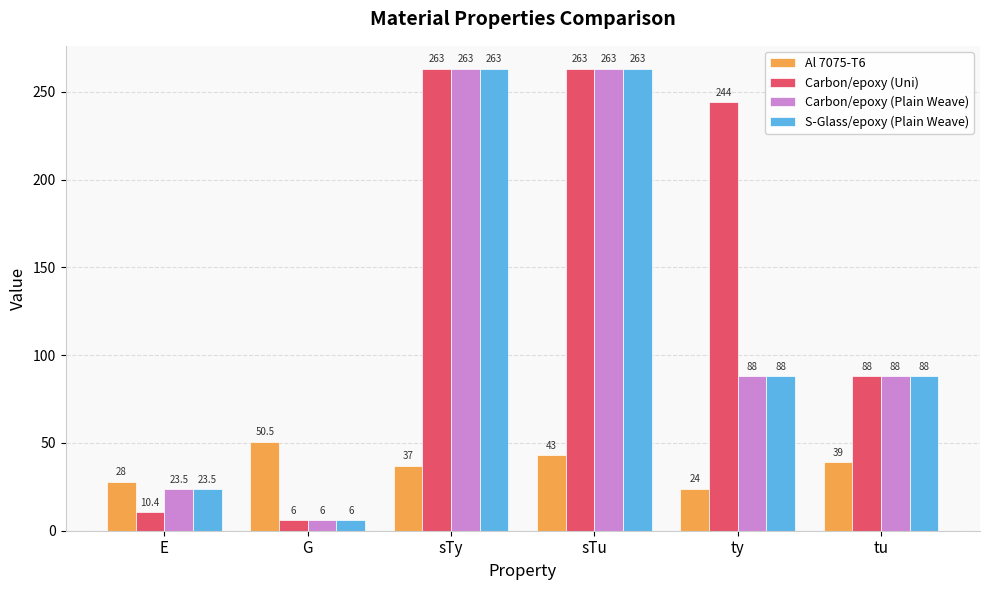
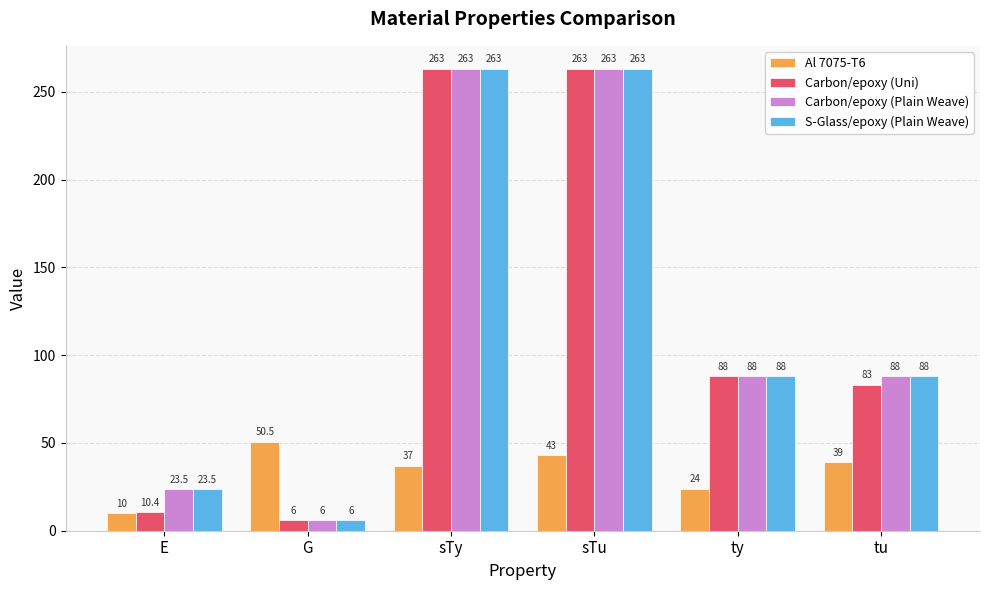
  {
    "Al 7075-T6": {
-     "E": 28,
+     "E": 10,
      "G": 50.5,
      "sTy": 37,
      "sTu": 43,
      "ty": 24,
      "tu": 39
    },
    "Carbon/epoxy (Uni)": {
      "E": 10.4,
      "G": 6,
      "sTy": 263,
      "sTu": 263,
-     "ty": 244,
-     "tu": 88
+     "ty": 88,
+     "tu": 83
    },
    "Carbon/epoxy (Plain Weave)": {
      "E": 23.5,
      "G": 6,
      "sTy": 263,
      "sTu": 263,
      "ty": 88,
      "tu": 88
    },
    "S-Glass/epoxy (Plain Weave)": {
      "E": 23.5,
      "G": 6,
      "sTy": 263,
      "sTu": 263,
      "ty": 88,
      "tu": 88
    }
  }
